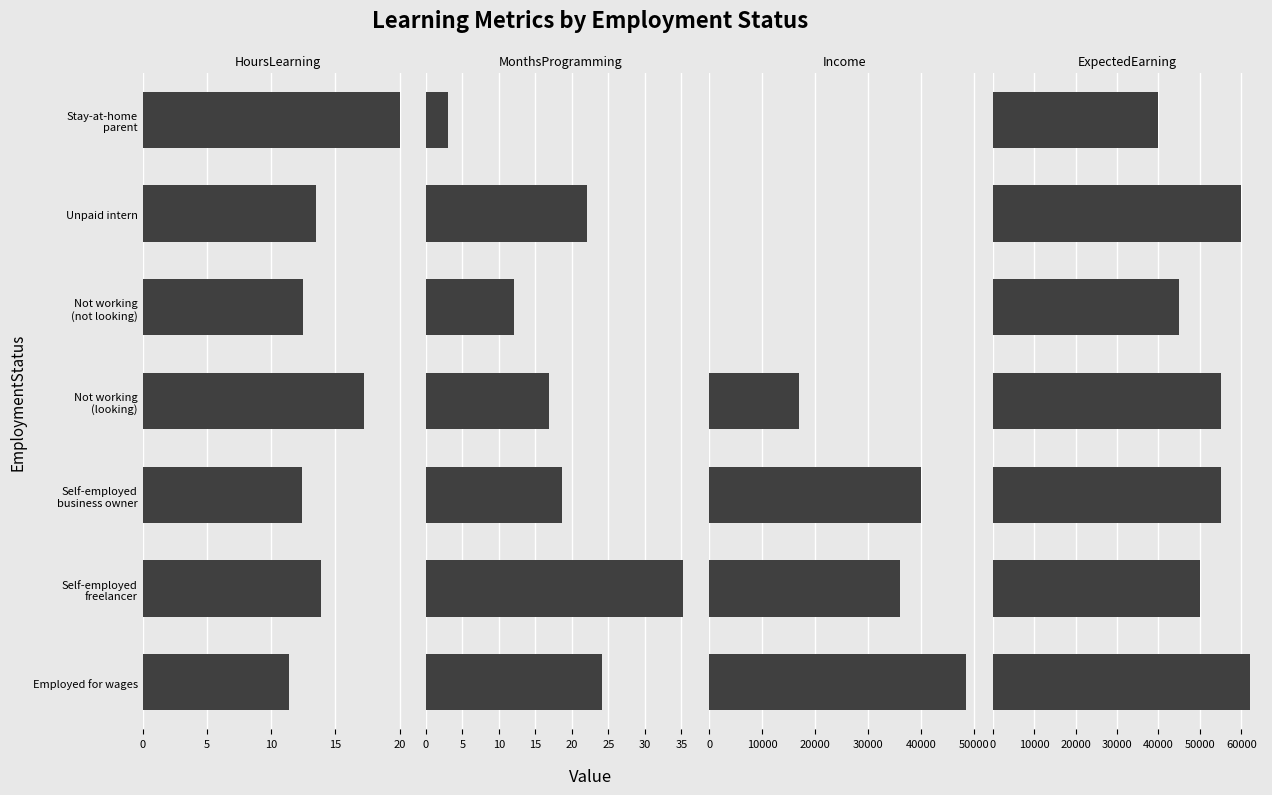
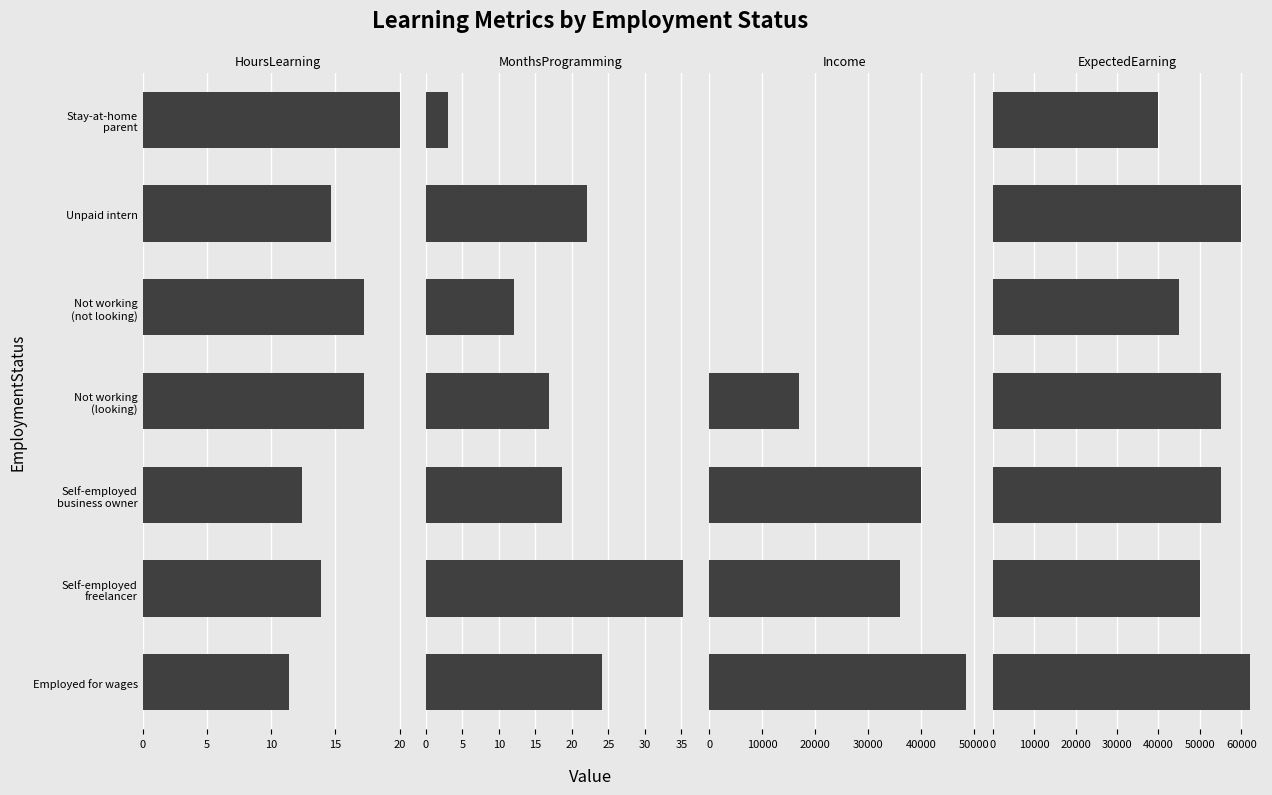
  {
    "HoursLearning": {
      "Stay-at-home parent": 20.0,
-     "Unpaid intern": 13.5,
-     "Not working (not looking)": 12.5,
+     "Unpaid intern": 14.7,
+     "Not working (not looking)": 17.2,
      "Not working (looking)": 17.2,
      "Self-employed business owner": 12.4,
      "Self-employed freelancer": 13.9,
      "Employed for wages": 11.4
    }
  }
